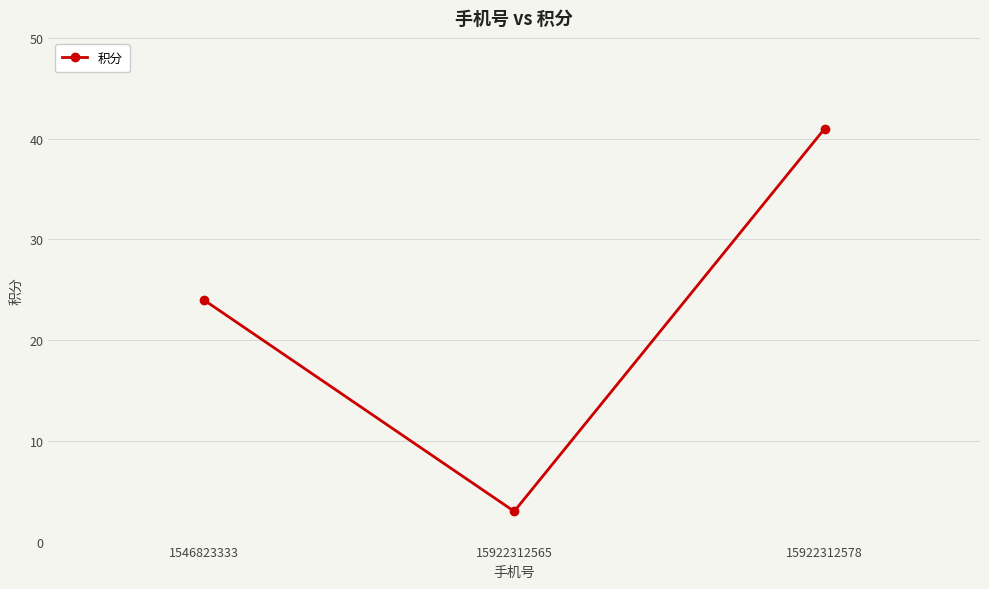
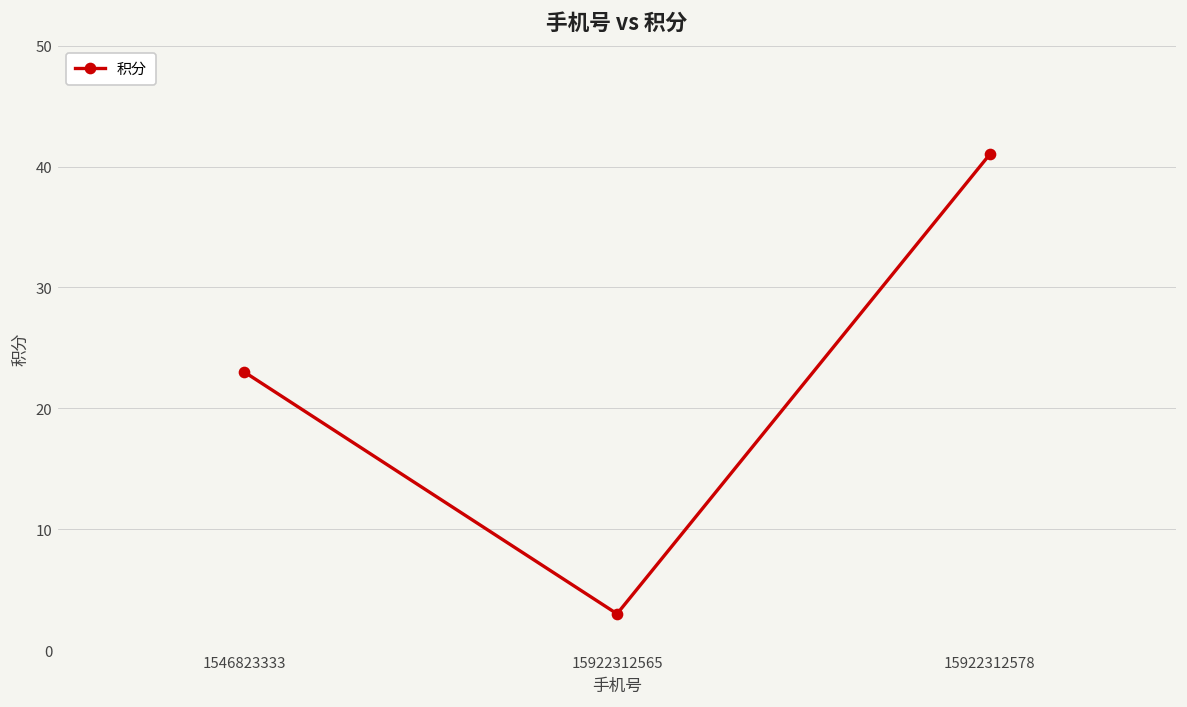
  {
-   "1546823333": 24,
+   "1546823333": 23,
    "15922312565": 3,
    "15922312578": 41
  }
